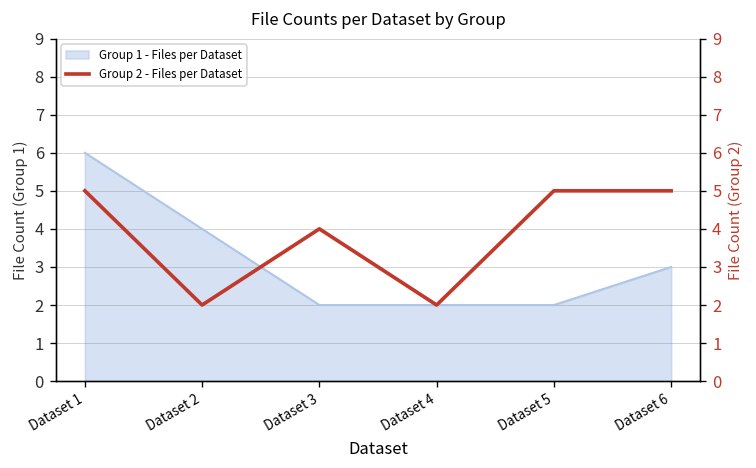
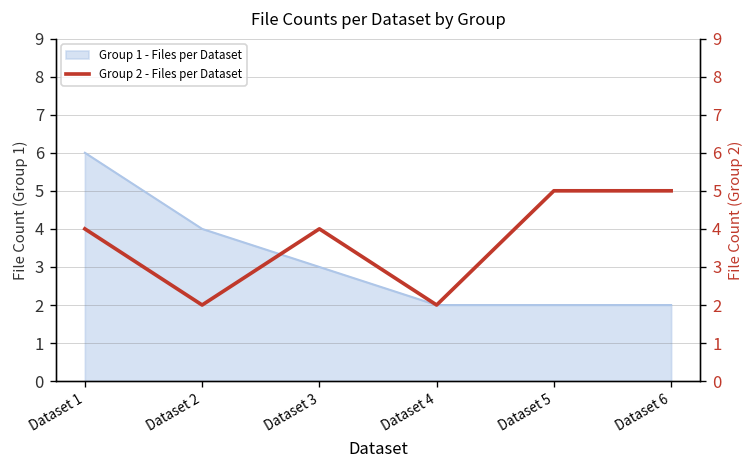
  {
    "Group 1 - Files per Dataset": {
      "Dataset 1": 6,
      "Dataset 2": 4,
-     "Dataset 3": 2,
+     "Dataset 3": 3,
      "Dataset 4": 2,
      "Dataset 5": 2,
-     "Dataset 6": 3
+     "Dataset 6": 2
    },
    "Group 2 - Files per Dataset": {
-     "Dataset 1": 5,
+     "Dataset 1": 4,
      "Dataset 2": 2,
      "Dataset 3": 4,
      "Dataset 4": 2,
      "Dataset 5": 5,
      "Dataset 6": 5
    }
  }
